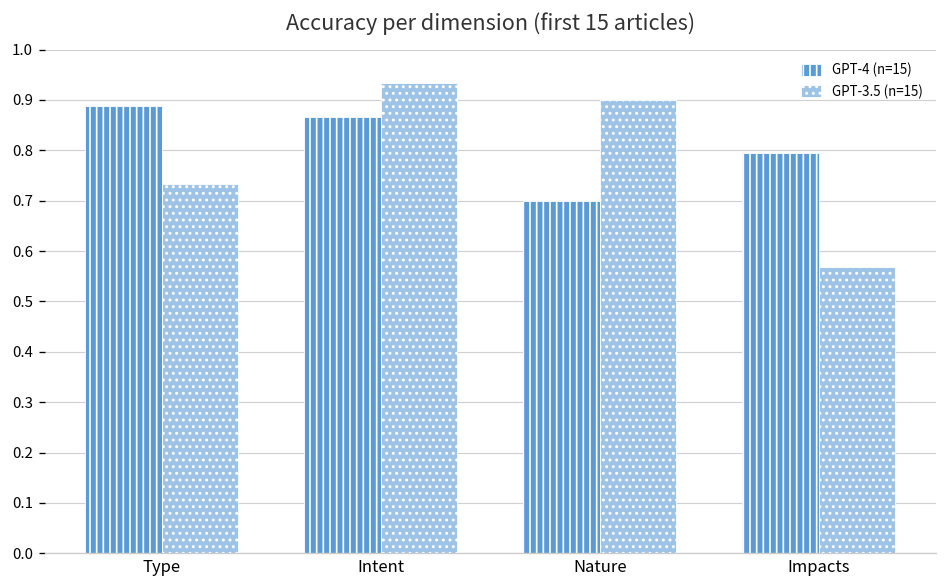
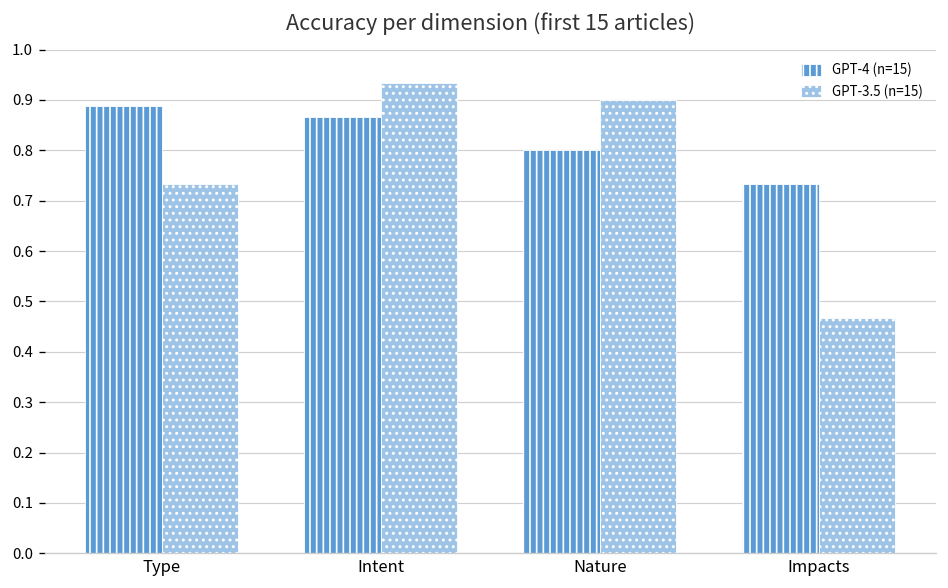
  {
    "GPT-4 (n=15)": {
      "Type": 0.89,
      "Intent": 0.87,
-     "Nature": 0.7,
-     "Impacts": 0.80
+     "Nature": 0.8,
+     "Impacts": 0.73
    },
    "GPT-3.5 (n=15)": {
      "Type": 0.73,
      "Intent": 0.93,
      "Nature": 0.90,
-     "Impacts": 0.57
+     "Impacts": 0.47
    }
  }
